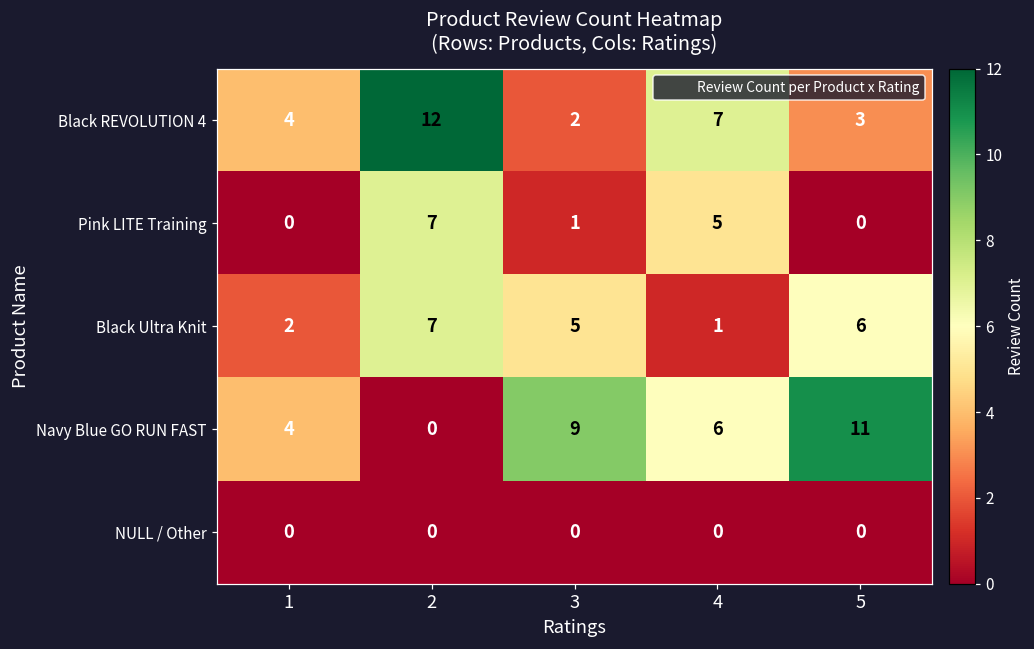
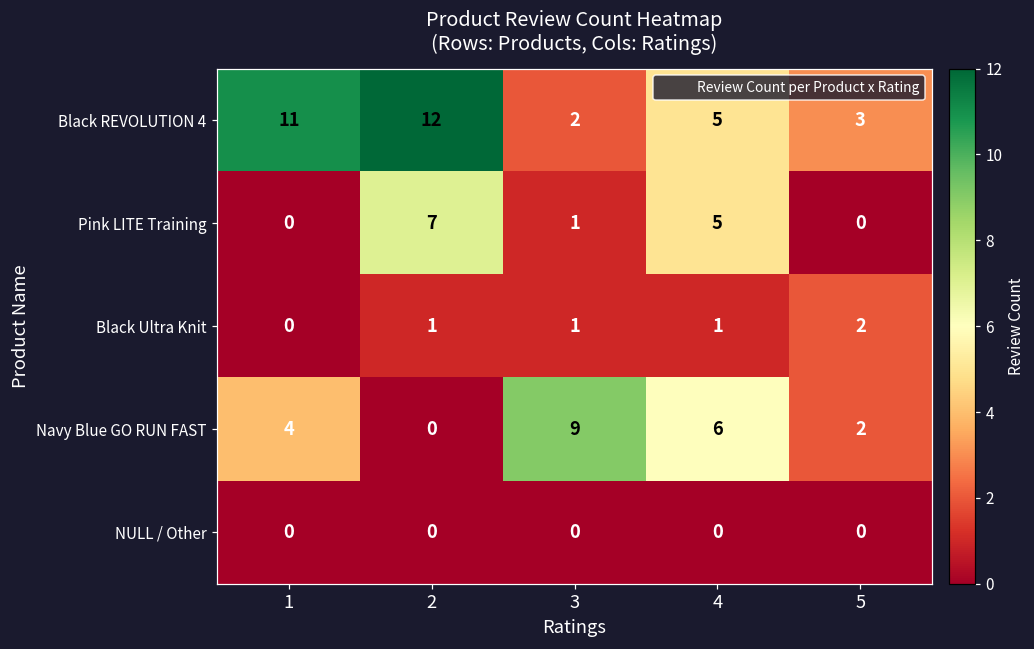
  {
    "Black REVOLUTION 4": {
-     "1": 4,
+     "1": 11,
      "2": 12,
      "3": 2,
-     "4": 7,
+     "4": 5,
      "5": 3
    },
    "Pink LITE Training": {
      "1": 0,
      "2": 7,
      "3": 1,
      "4": 5,
      "5": 0
    },
    "Black Ultra Knit": {
-     "1": 2,
-     "2": 7,
-     "3": 5,
+     "1": 0,
+     "2": 1,
+     "3": 1,
      "4": 1,
-     "5": 6
+     "5": 2
    },
    "Navy Blue GO RUN FAST": {
      "1": 4,
      "2": 0,
      "3": 9,
      "4": 6,
-     "5": 11
+     "5": 2
    },
    "NULL / Other": {
      "1": 0,
      "2": 0,
      "3": 0,
      "4": 0,
      "5": 0
    }
  }
